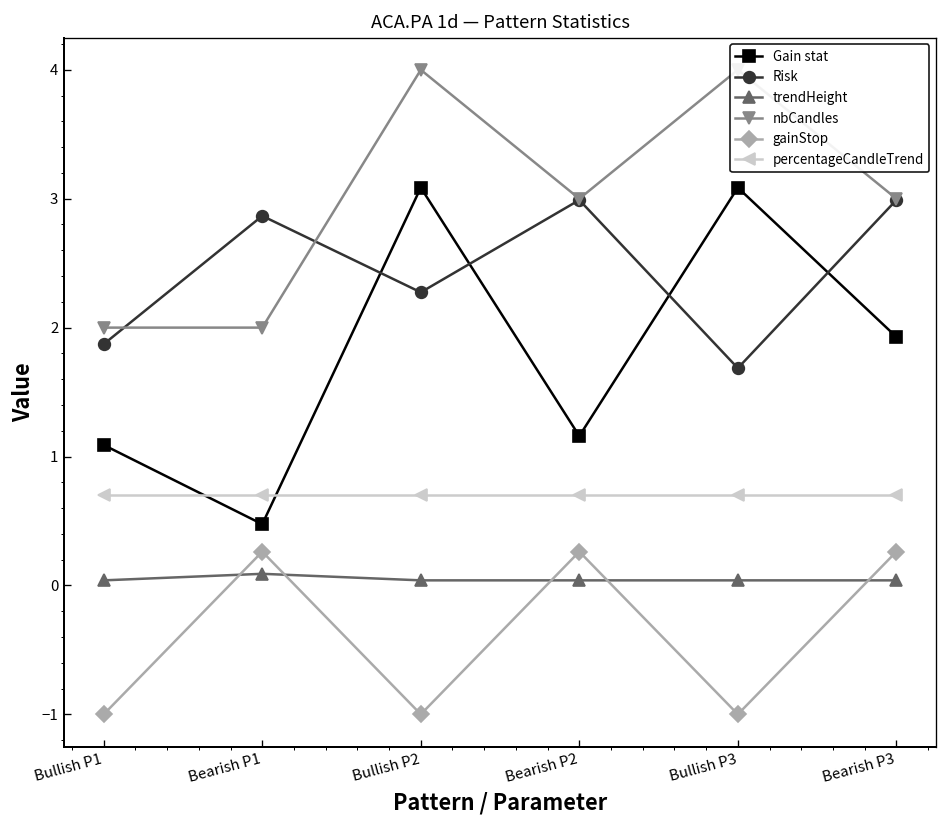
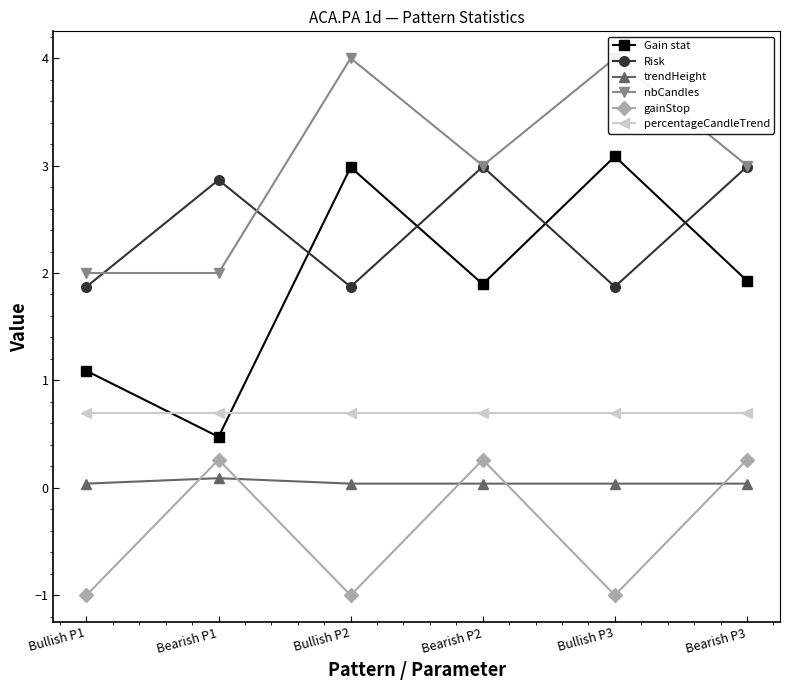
  {
    "Gain stat": {
      "Bullish P1": 1.09,
      "Bearish P1": 0.48,
-     "Bullish P2": 3.09,
-     "Bearish P2": 1.16,
+     "Bullish P2": 2.98,
+     "Bearish P2": 1.90,
      "Bullish P3": 3.09,
      "Bearish P3": 1.93
    },
    "Risk": {
      "Bullish P1": 1.87,
      "Bearish P1": 2.87,
-     "Bullish P2": 2.27,
-     "Bullish P3": 1.69
+     "Bullish P2": 1.87,
+     "Bullish P3": 1.87
    }
  }
